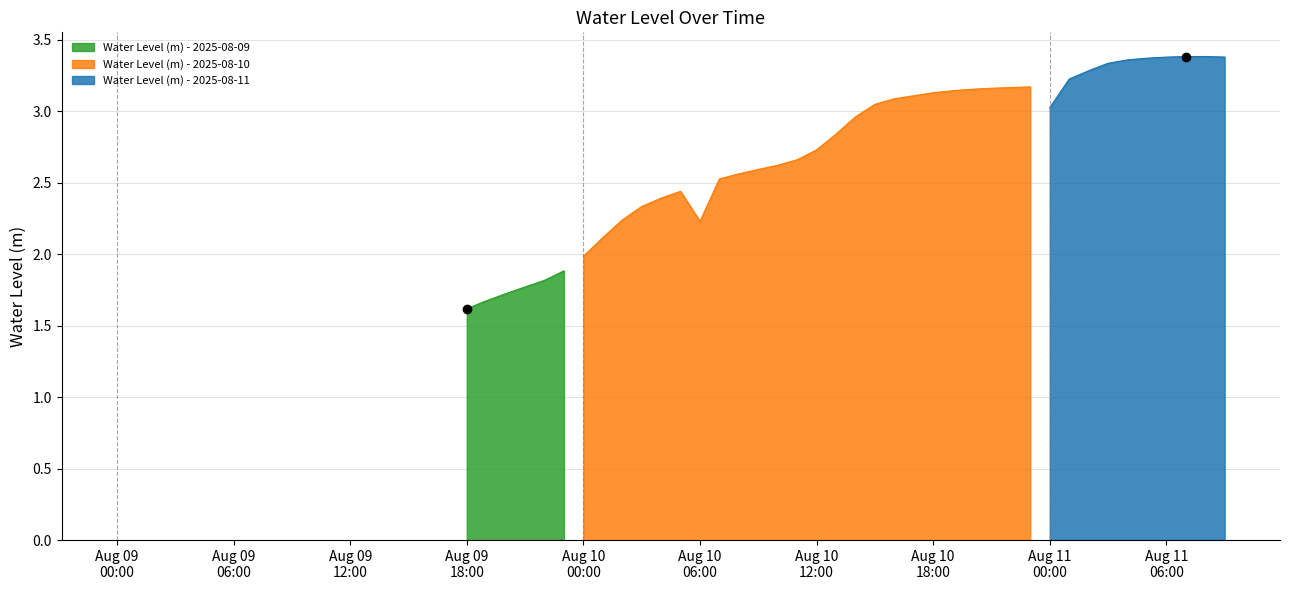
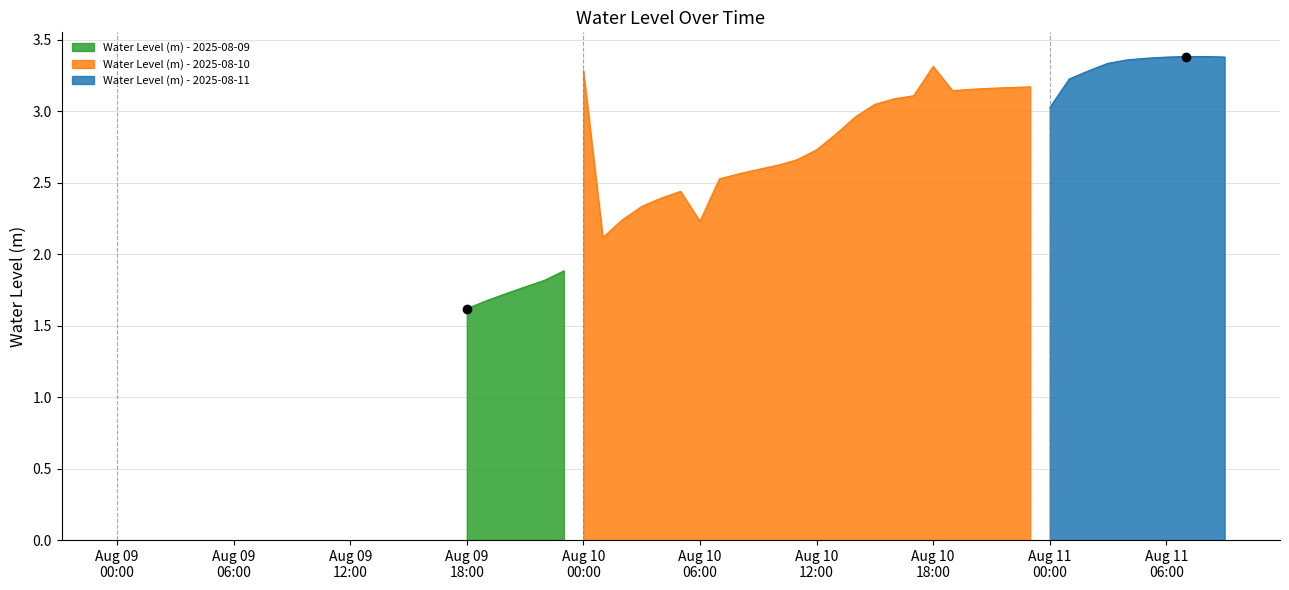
  {
    "Water Level (m) - 2025-08-10": {
-     "Aug 10 00:00": 1.99,
+     "Aug 10 00:00": 3.29,
      "Aug 10 06:00": 2.23,
      "Aug 10 12:00": 2.73,
-     "Aug 10 18:00": 3.13
+     "Aug 10 18:00": 3.31
    },
    "Water Level (m) - 2025-08-11": {
      "Aug 11 00:00": 3.03,
      "Aug 11 06:00": 3.38
    }
  }
